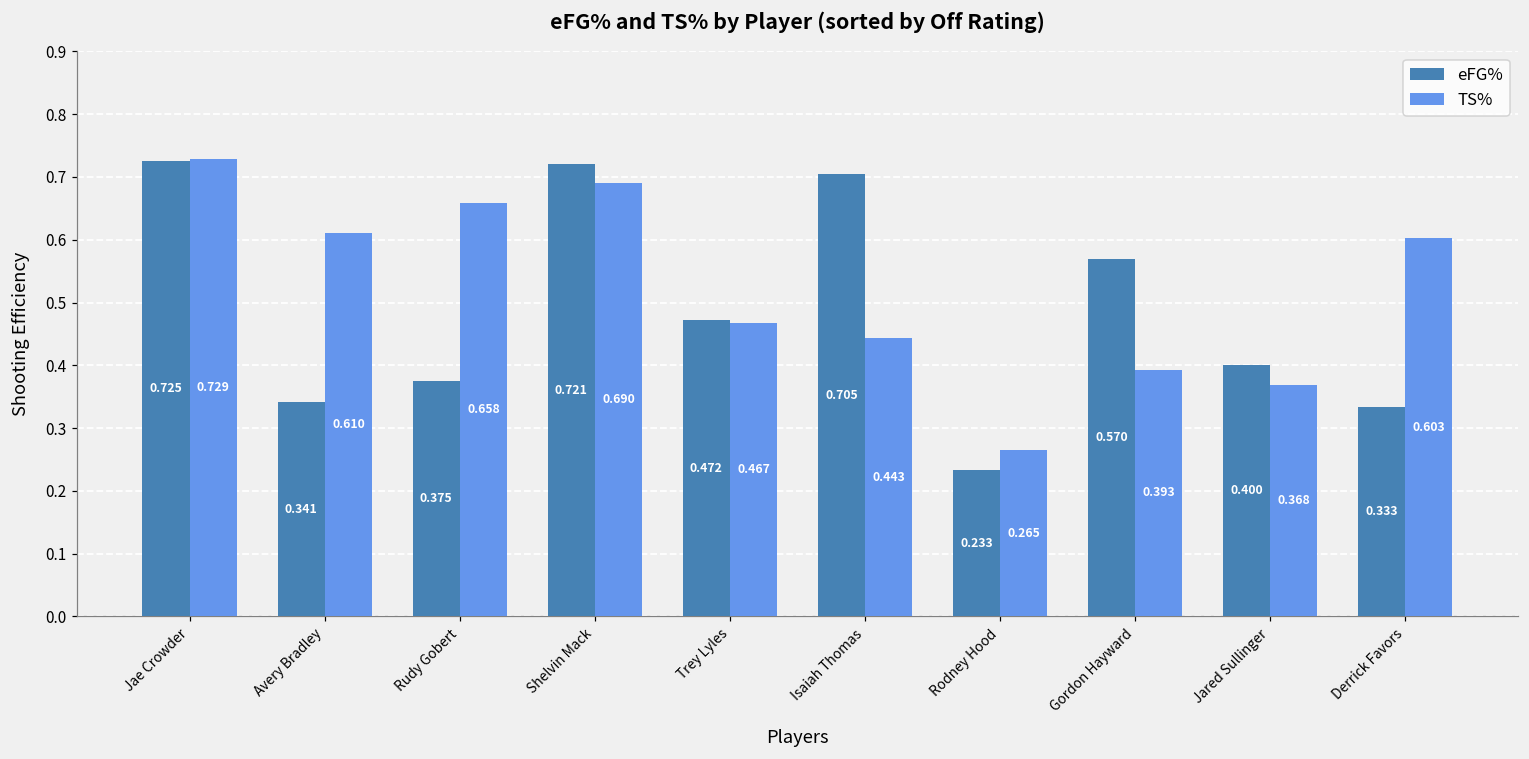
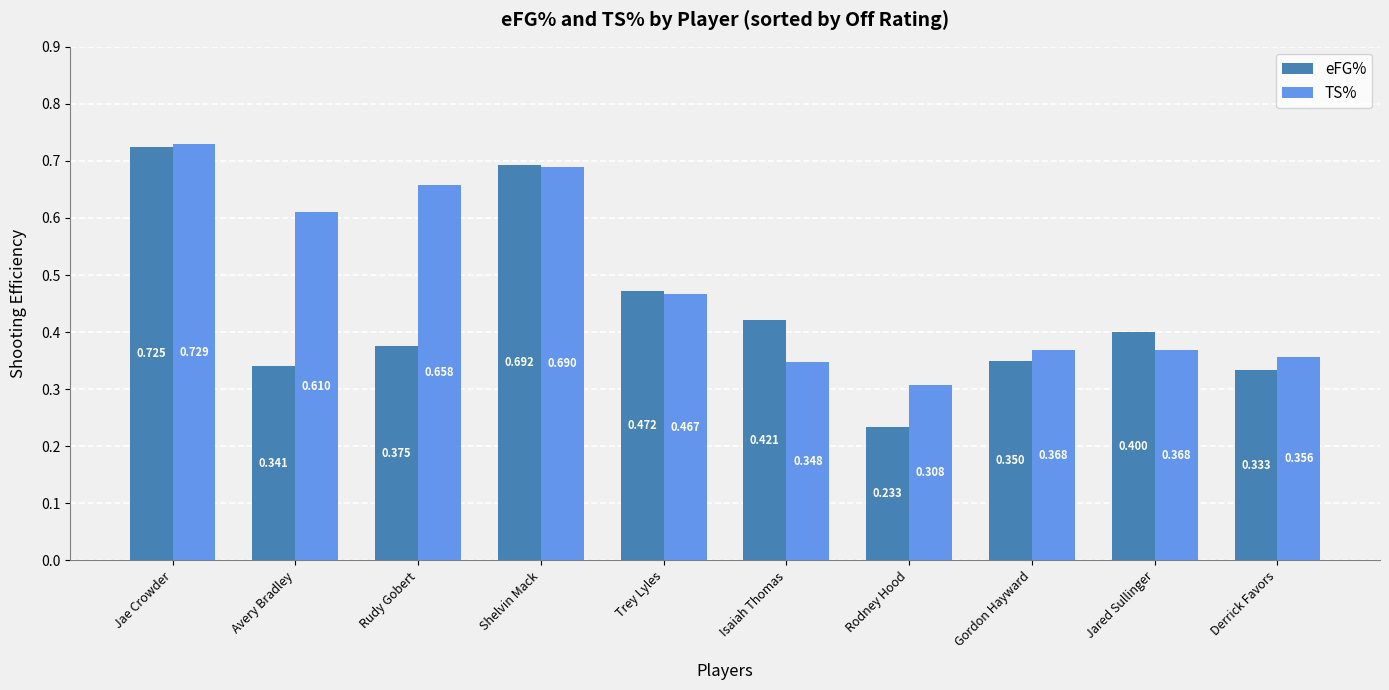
  {
    "eFG%": {
      "Jae Crowder": 0.725,
      "Avery Bradley": 0.341,
      "Rudy Gobert": 0.375,
-     "Shelvin Mack": 0.721,
+     "Shelvin Mack": 0.692,
      "Trey Lyles": 0.472,
-     "Isaiah Thomas": 0.705,
+     "Isaiah Thomas": 0.421,
      "Rodney Hood": 0.233,
-     "Gordon Hayward": 0.570,
+     "Gordon Hayward": 0.350,
      "Jared Sullinger": 0.400,
      "Derrick Favors": 0.333
    },
    "TS%": {
      "Jae Crowder": 0.729,
      "Avery Bradley": 0.610,
      "Rudy Gobert": 0.658,
      "Shelvin Mack": 0.690,
      "Trey Lyles": 0.467,
-     "Isaiah Thomas": 0.443,
-     "Rodney Hood": 0.265,
-     "Gordon Hayward": 0.393,
+     "Isaiah Thomas": 0.348,
+     "Rodney Hood": 0.308,
+     "Gordon Hayward": 0.368,
      "Jared Sullinger": 0.368,
-     "Derrick Favors": 0.603
+     "Derrick Favors": 0.356
    }
  }
